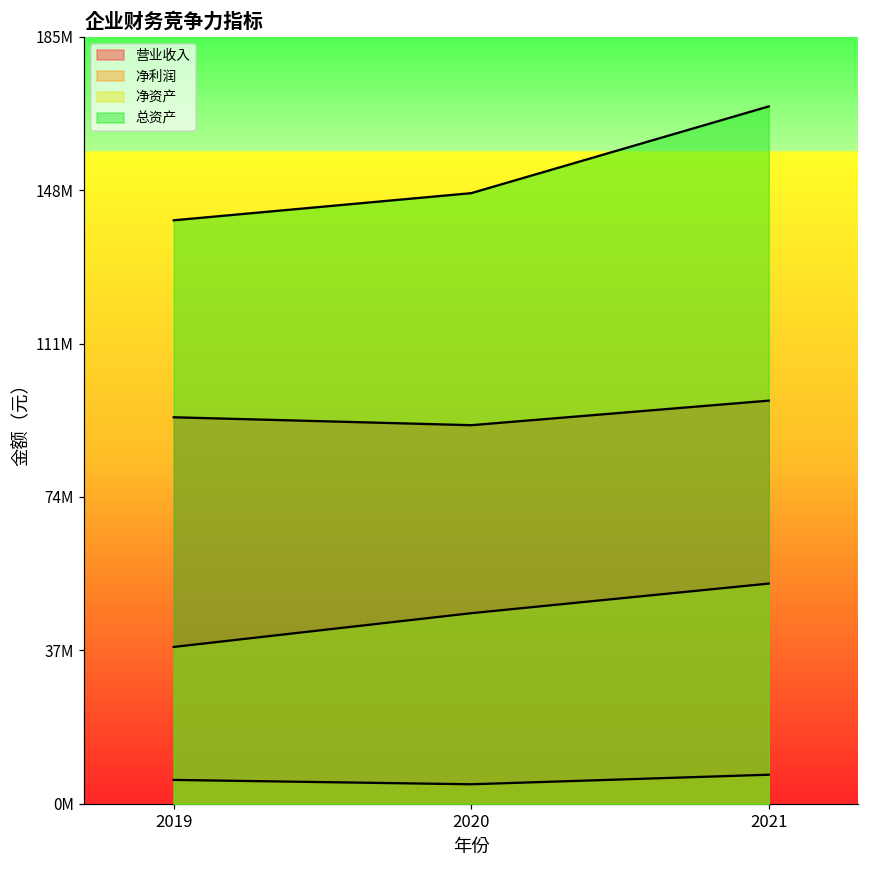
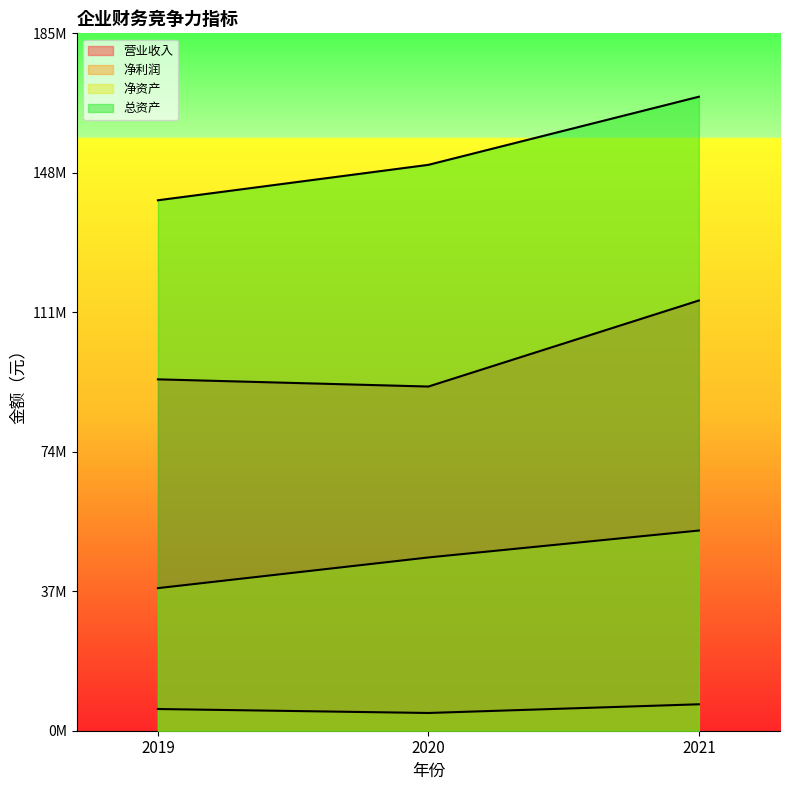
  {
    "营业收入": {
      "2019": 94000000,
      "2020": 92000000,
-     "2021": 98000000
+     "2021": 115000000
    },
    "总资产": {
      "2019": 141000000,
-     "2020": 148000000,
+     "2020": 151000000,
      "2021": 169000000
    }
  }
